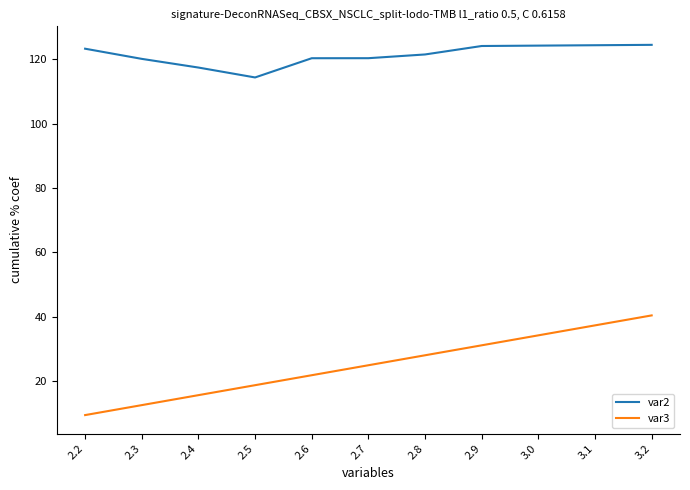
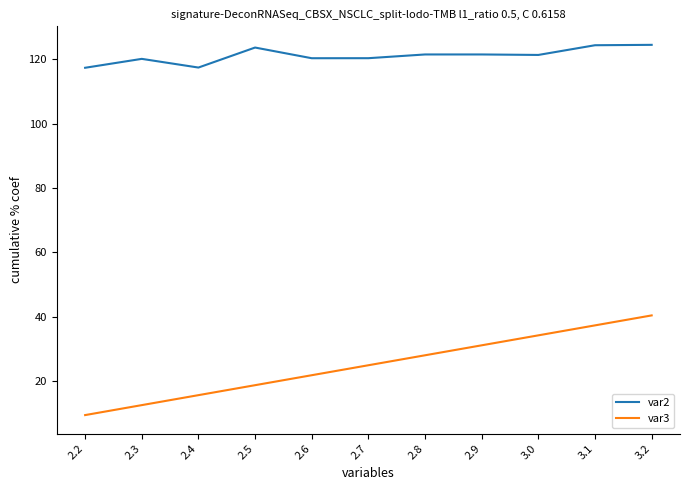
  {
    "var2": {
-     "2.2": 123,
+     "2.2": 117,
      "2.3": 120,
      "2.4": 117,
-     "2.5": 114,
+     "2.5": 124,
      "2.6": 120,
      "2.7": 120,
      "2.8": 122,
-     "2.9": 124,
-     "3.0": 124,
+     "2.9": 122,
+     "3.0": 121,
      "3.1": 124,
      "3.2": 125
    },
    "var3": {
      "2.2": 9,
      "2.3": 13,
      "2.4": 16,
      "2.5": 19,
      "2.6": 22,
      "2.7": 25,
      "2.8": 28,
      "2.9": 31,
      "3.0": 34,
      "3.1": 37,
      "3.2": 40
    }
  }
